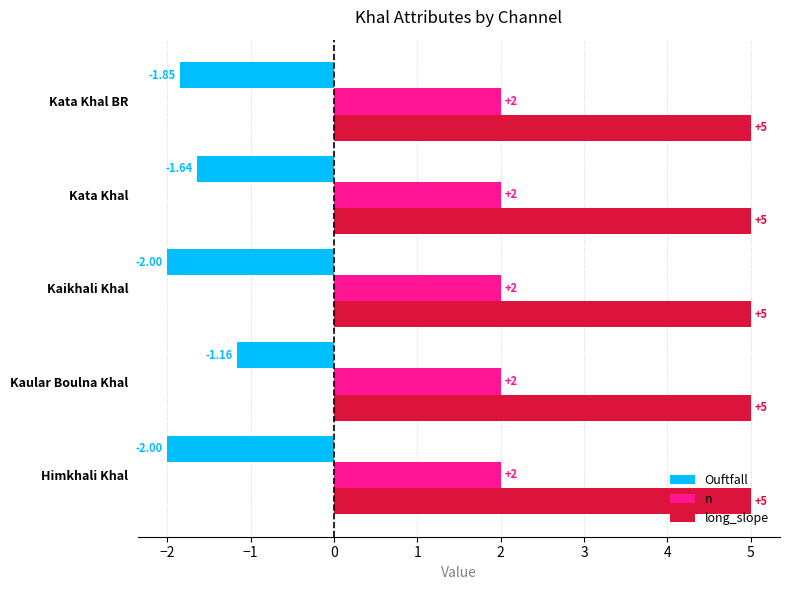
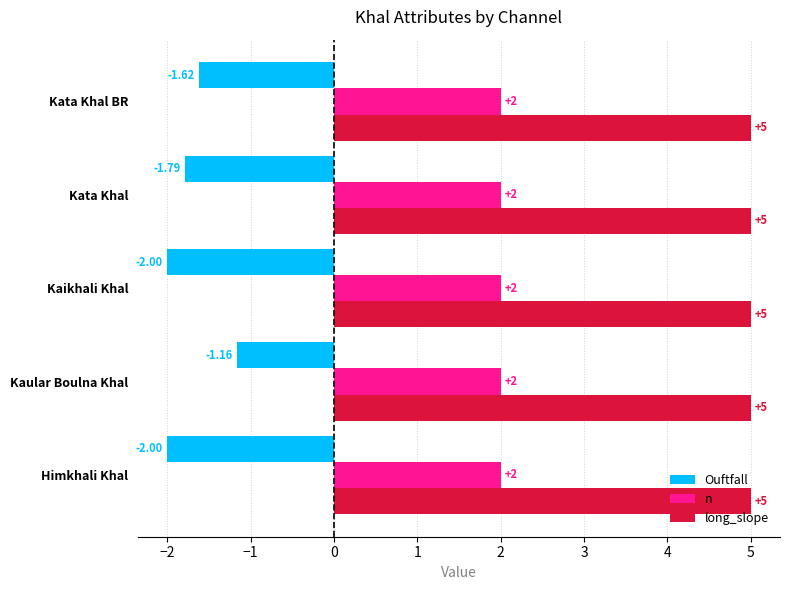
  {
    "Ouftfall": {
-     "Kata Khal BR": "-1.85",
-     "Kata Khal": "-1.64",
+     "Kata Khal BR": "-1.62",
+     "Kata Khal": "-1.79",
      "Kaikhali Khal": "-2.00",
      "Kaular Boulna Khal": "-1.16",
      "Himkhali Khal": "-2.00"
    },
    "n": {
      "Kata Khal BR": "+2",
      "Kata Khal": "+2",
      "Kaikhali Khal": "+2",
      "Kaular Boulna Khal": "+2",
      "Himkhali Khal": "+2"
    },
    "long_slope": {
      "Kata Khal BR": "+5",
      "Kata Khal": "+5",
      "Kaikhali Khal": "+5",
      "Kaular Boulna Khal": "+5",
      "Himkhali Khal": "+5"
    }
  }
